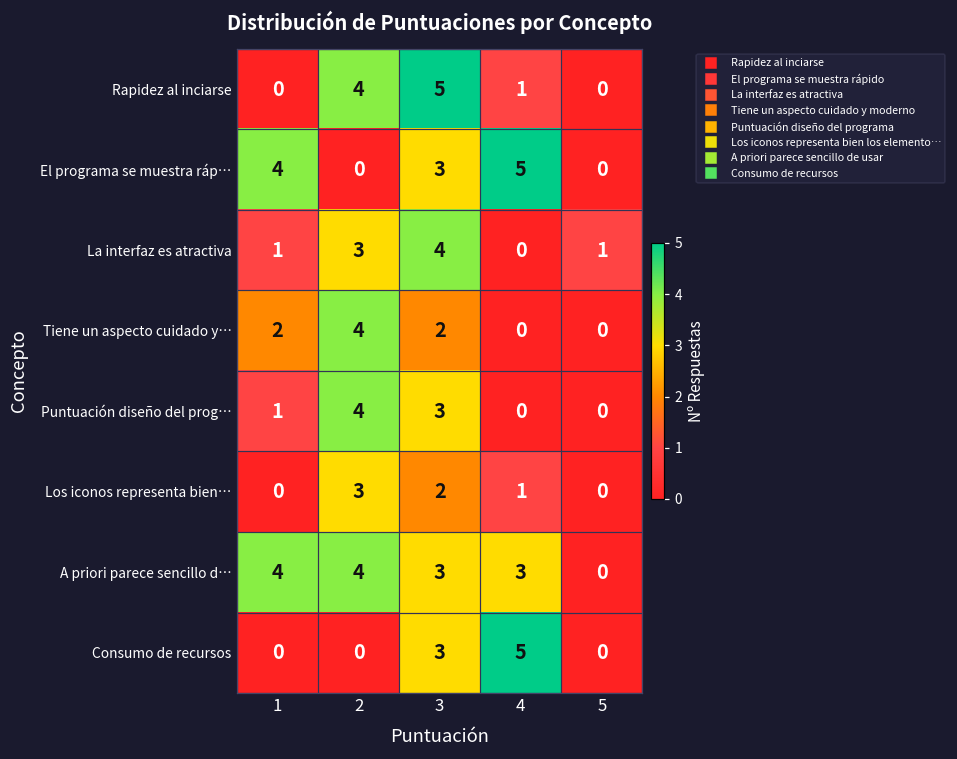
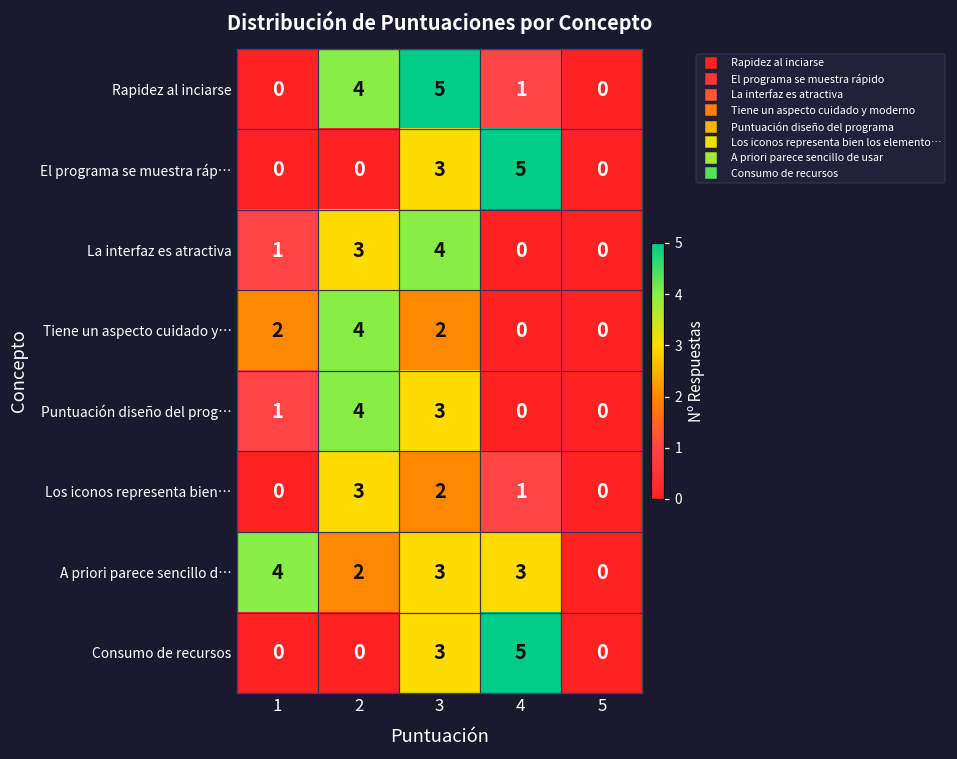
  {
    "Rapidez al inciarse": {
      "1": 0,
      "2": 4,
      "3": 5,
      "4": 1,
      "5": 0
    },
    "El programa se muestra ráp…": {
-     "1": 4,
+     "1": 0,
      "2": 0,
      "3": 3,
      "4": 5,
      "5": 0
    },
    "La interfaz es atractiva": {
      "1": 1,
      "2": 3,
      "3": 4,
      "4": 0,
-     "5": 1
+     "5": 0
    },
    "Tiene un aspecto cuidado y…": {
      "1": 2,
      "2": 4,
      "3": 2,
      "4": 0,
      "5": 0
    },
    "Puntuación diseño del prog…": {
      "1": 1,
      "2": 4,
      "3": 3,
      "4": 0,
      "5": 0
    },
    "Los iconos representa bien…": {
      "1": 0,
      "2": 3,
      "3": 2,
      "4": 1,
      "5": 0
    },
    "A priori parece sencillo d…": {
      "1": 4,
-     "2": 4,
+     "2": 2,
      "3": 3,
      "4": 3,
      "5": 0
    },
    "Consumo de recursos": {
      "1": 0,
      "2": 0,
      "3": 3,
      "4": 5,
      "5": 0
    }
  }
